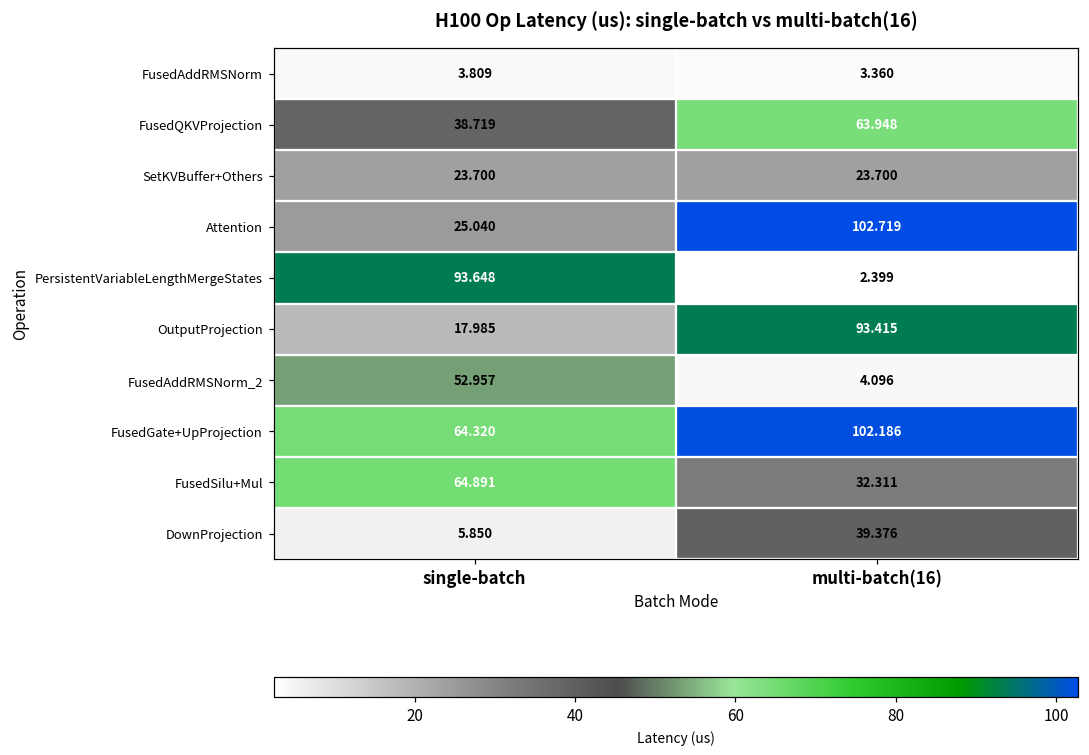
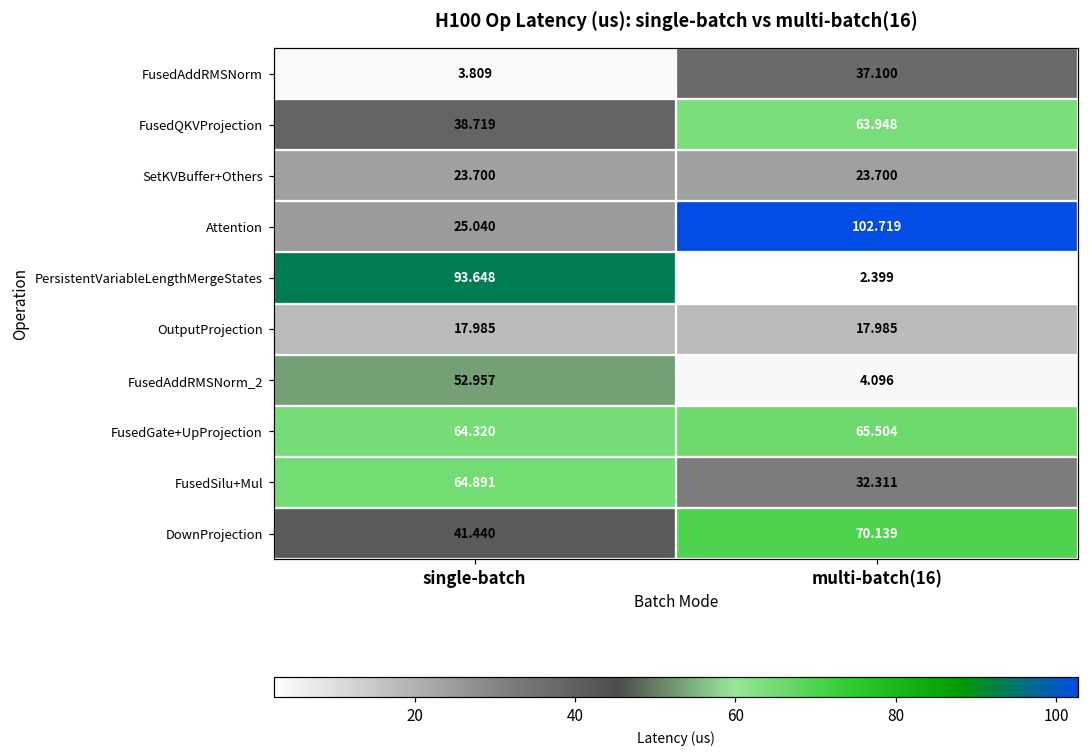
  {
    "FusedAddRMSNorm": {
      "single-batch": 3.809,
-     "multi-batch(16)": 3.360
+     "multi-batch(16)": 37.100
    },
    "FusedQKVProjection": {
      "single-batch": 38.719,
      "multi-batch(16)": 63.948
    },
    "SetKVBuffer+Others": {
      "single-batch": 23.700,
      "multi-batch(16)": 23.700
    },
    "Attention": {
      "single-batch": 25.040,
      "multi-batch(16)": 102.719
    },
    "PersistentVariableLengthMergeStates": {
      "single-batch": 93.648,
      "multi-batch(16)": 2.399
    },
    "OutputProjection": {
      "single-batch": 17.985,
-     "multi-batch(16)": 93.415
+     "multi-batch(16)": 17.985
    },
    "FusedAddRMSNorm_2": {
      "single-batch": 52.957,
      "multi-batch(16)": 4.096
    },
    "FusedGate+UpProjection": {
      "single-batch": 64.320,
-     "multi-batch(16)": 102.186
+     "multi-batch(16)": 65.504
    },
    "FusedSilu+Mul": {
      "single-batch": 64.891,
      "multi-batch(16)": 32.311
    },
    "DownProjection": {
-     "single-batch": 5.850,
-     "multi-batch(16)": 39.376
+     "single-batch": 41.440,
+     "multi-batch(16)": 70.139
    }
  }
